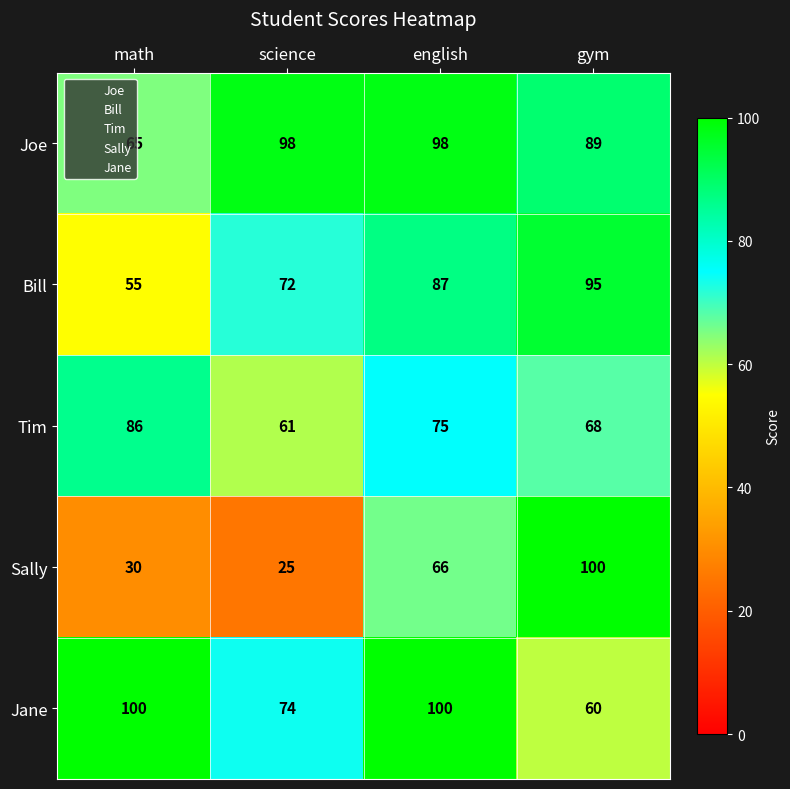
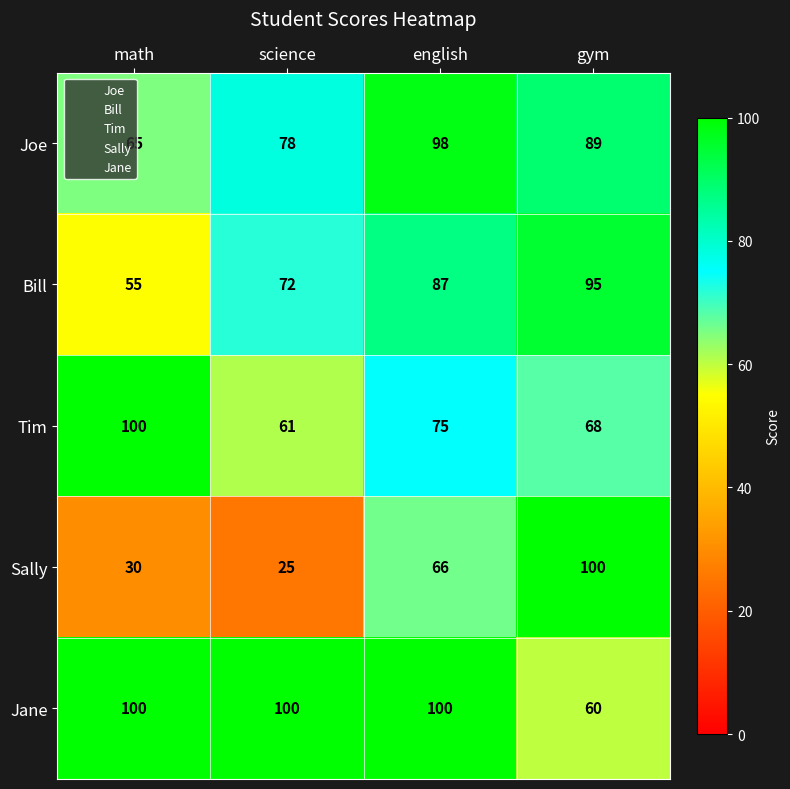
  {
    "Joe": {
-     "science": 98,
+     "science": 78,
      "english": 98,
      "gym": 89
    },
    "Bill": {
      "math": 55,
      "science": 72,
      "english": 87,
      "gym": 95
    },
    "Tim": {
-     "math": 86,
+     "math": 100,
      "science": 61,
      "english": 75,
      "gym": 68
    },
    "Sally": {
      "math": 30,
      "science": 25,
      "english": 66,
      "gym": 100
    },
    "Jane": {
      "math": 100,
-     "science": 74,
+     "science": 100,
      "english": 100,
      "gym": 60
    }
  }
